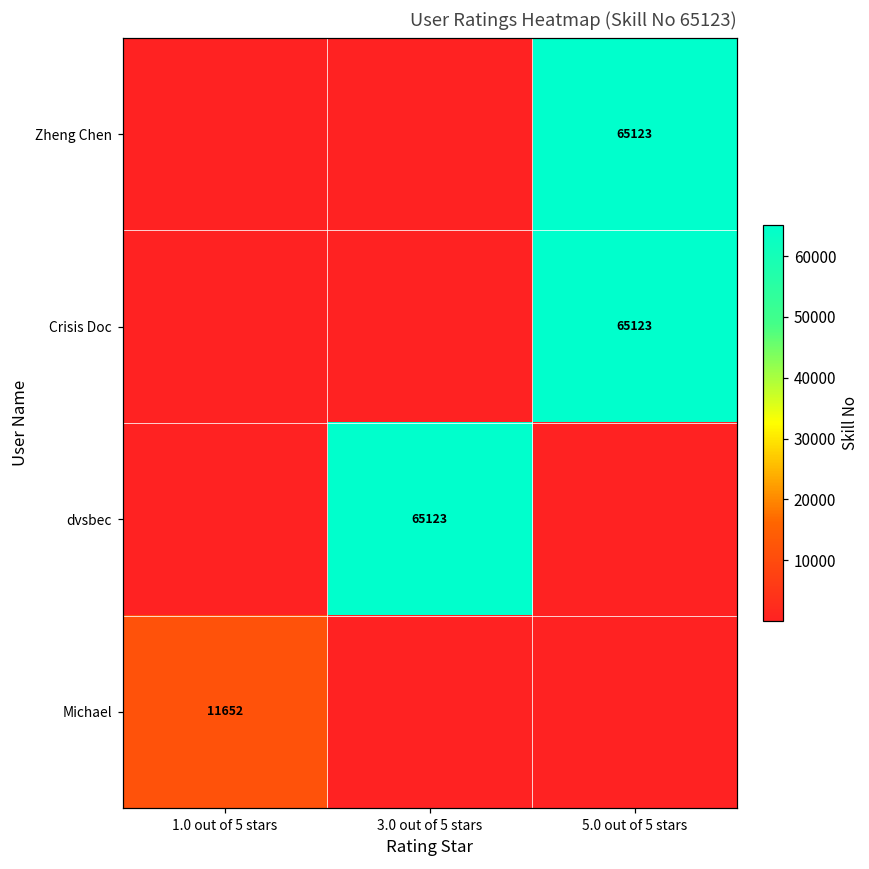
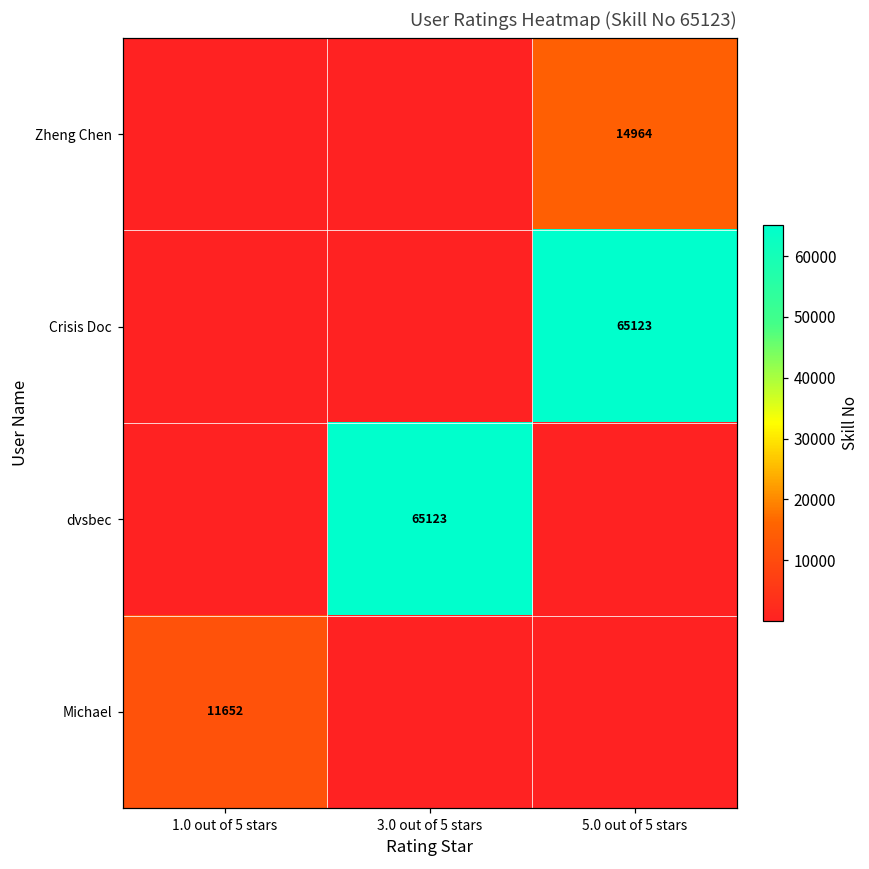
  {
    "Zheng Chen": {
-     "5.0 out of 5 stars": 65123
+     "5.0 out of 5 stars": 14964
    },
    "Crisis Doc": {
      "5.0 out of 5 stars": 65123
    },
    "dvsbec": {
      "3.0 out of 5 stars": 65123
    },
    "Michael": {
      "1.0 out of 5 stars": 11652
    }
  }
